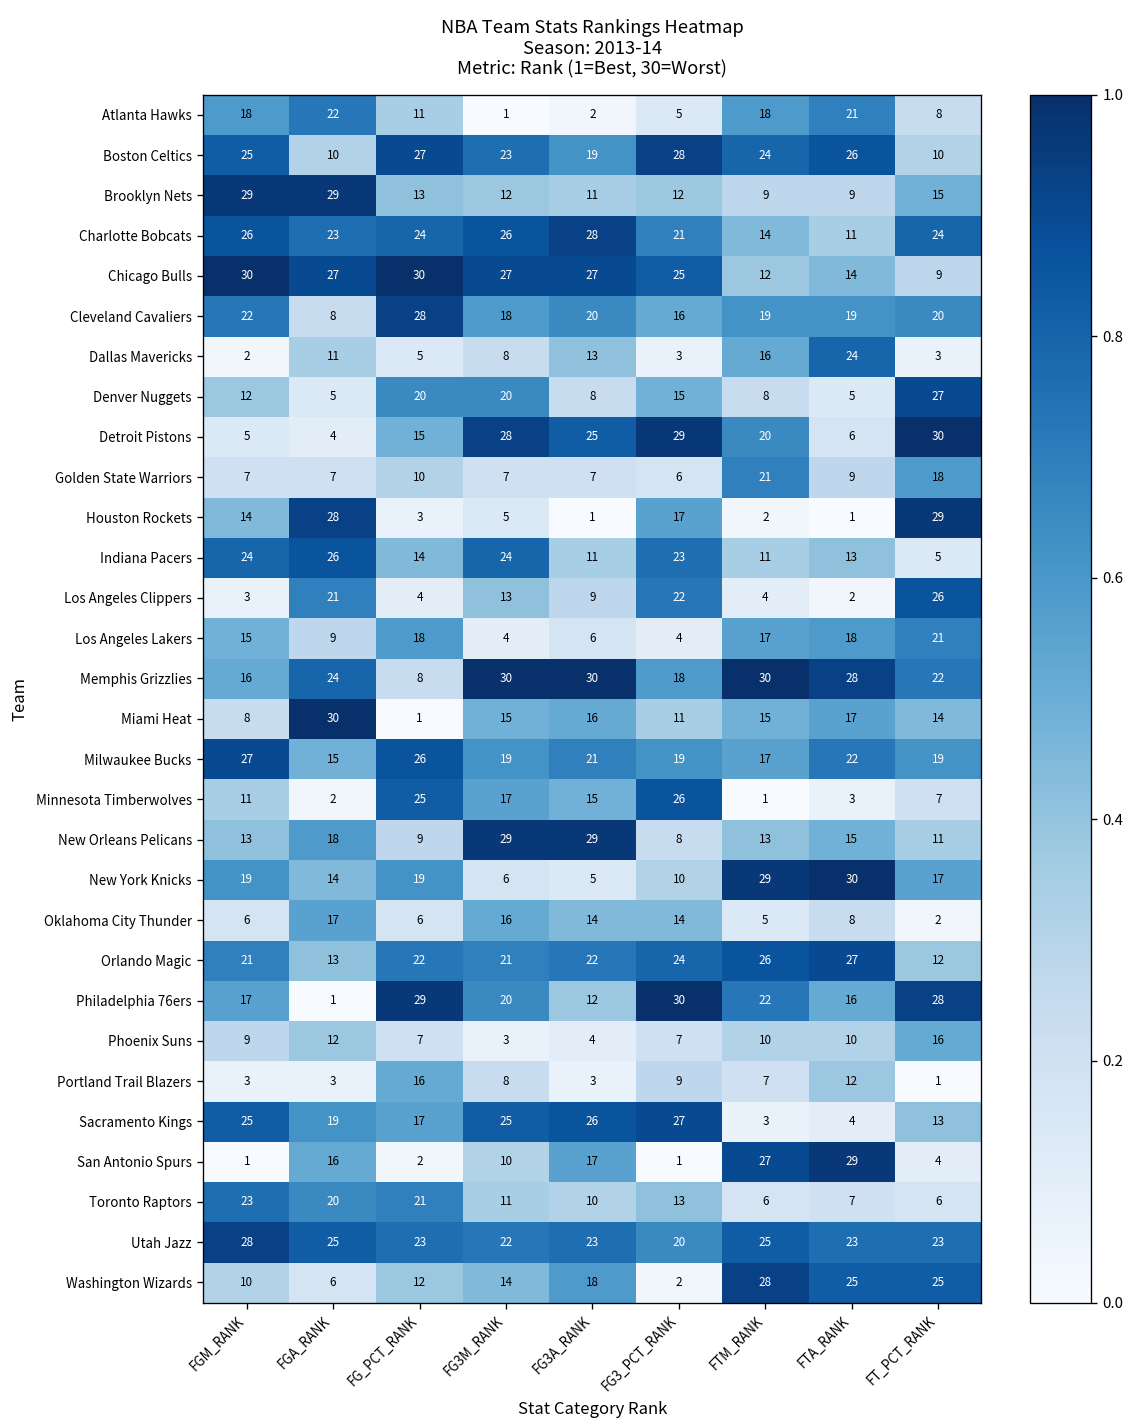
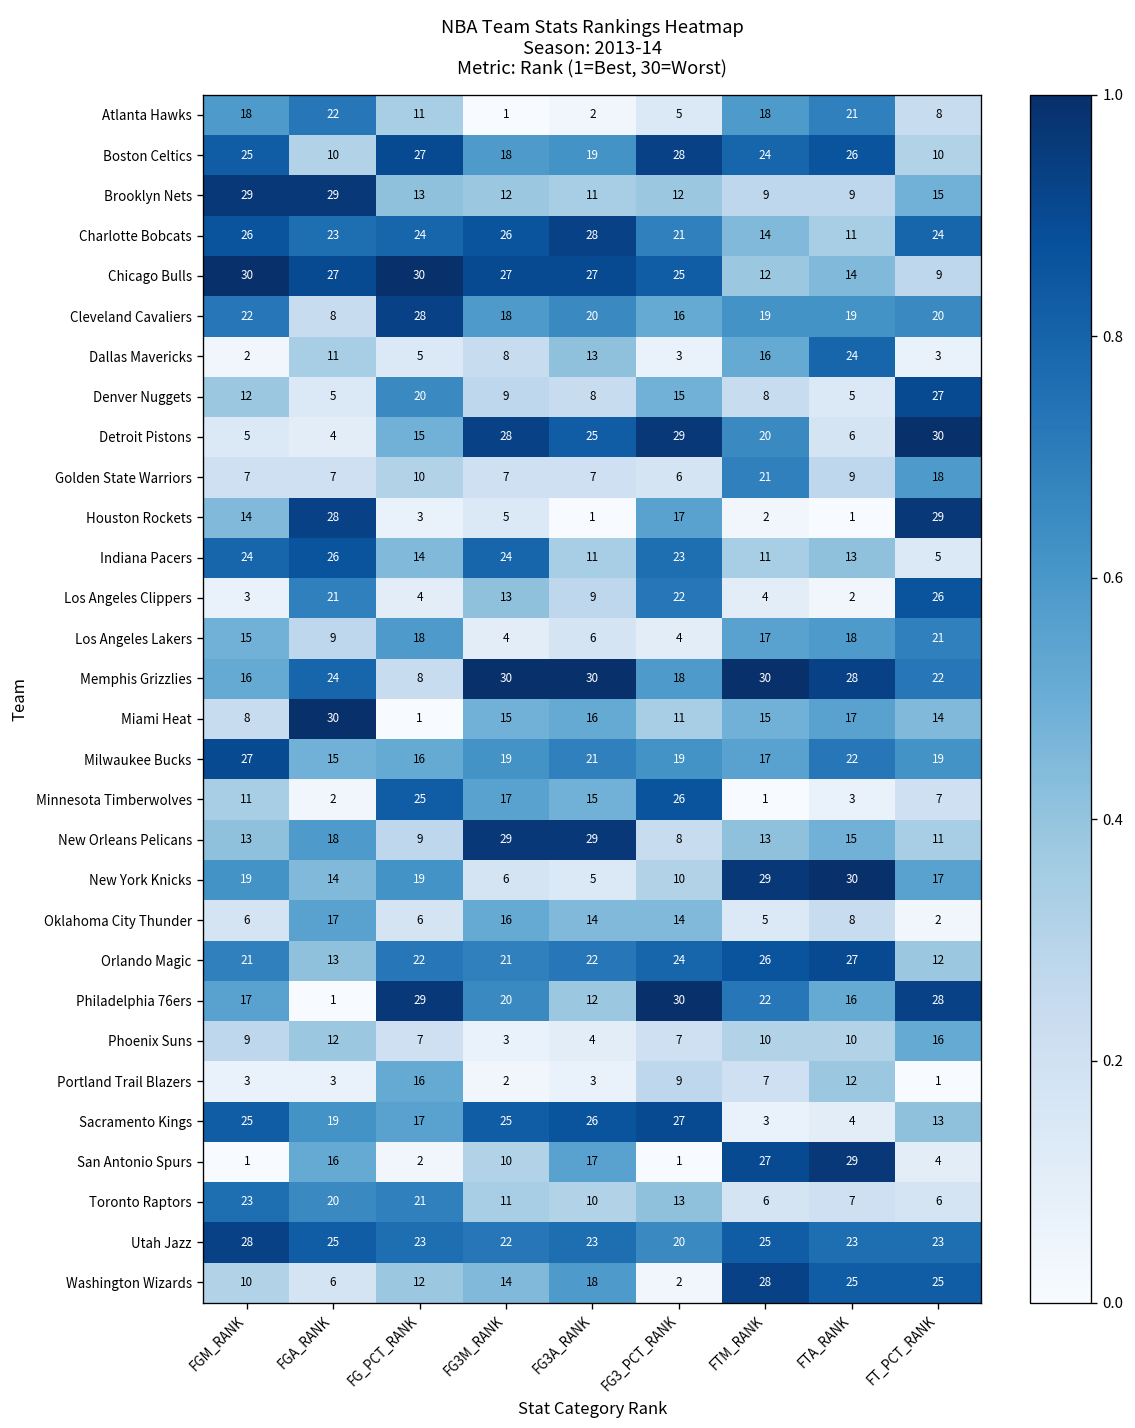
  {
    "Boston Celtics": {
      "FGM_RANK": 25,
      "FGA_RANK": 10,
      "FG_PCT_RANK": 27,
-     "FG3M_RANK": 23,
+     "FG3M_RANK": 18,
      "FG3A_RANK": 19,
      "FG3_PCT_RANK": 28,
      "FTM_RANK": 24,
      "FTA_RANK": 26,
      "FT_PCT_RANK": 10
    },
    "Denver Nuggets": {
      "FGM_RANK": 12,
      "FGA_RANK": 5,
      "FG_PCT_RANK": 20,
-     "FG3M_RANK": 20,
+     "FG3M_RANK": 9,
      "FG3A_RANK": 8,
      "FG3_PCT_RANK": 15,
      "FTM_RANK": 8,
      "FTA_RANK": 5,
      "FT_PCT_RANK": 27
    },
    "Milwaukee Bucks": {
      "FGM_RANK": 27,
      "FGA_RANK": 15,
-     "FG_PCT_RANK": 26,
+     "FG_PCT_RANK": 16,
      "FG3M_RANK": 19,
      "FG3A_RANK": 21,
      "FG3_PCT_RANK": 19,
      "FTM_RANK": 17,
      "FTA_RANK": 22,
      "FT_PCT_RANK": 19
    },
    "Portland Trail Blazers": {
      "FGM_RANK": 3,
      "FGA_RANK": 3,
      "FG_PCT_RANK": 16,
-     "FG3M_RANK": 8,
+     "FG3M_RANK": 2,
      "FG3A_RANK": 3,
      "FG3_PCT_RANK": 9,
      "FTM_RANK": 7,
      "FTA_RANK": 12,
      "FT_PCT_RANK": 1
    }
  }
